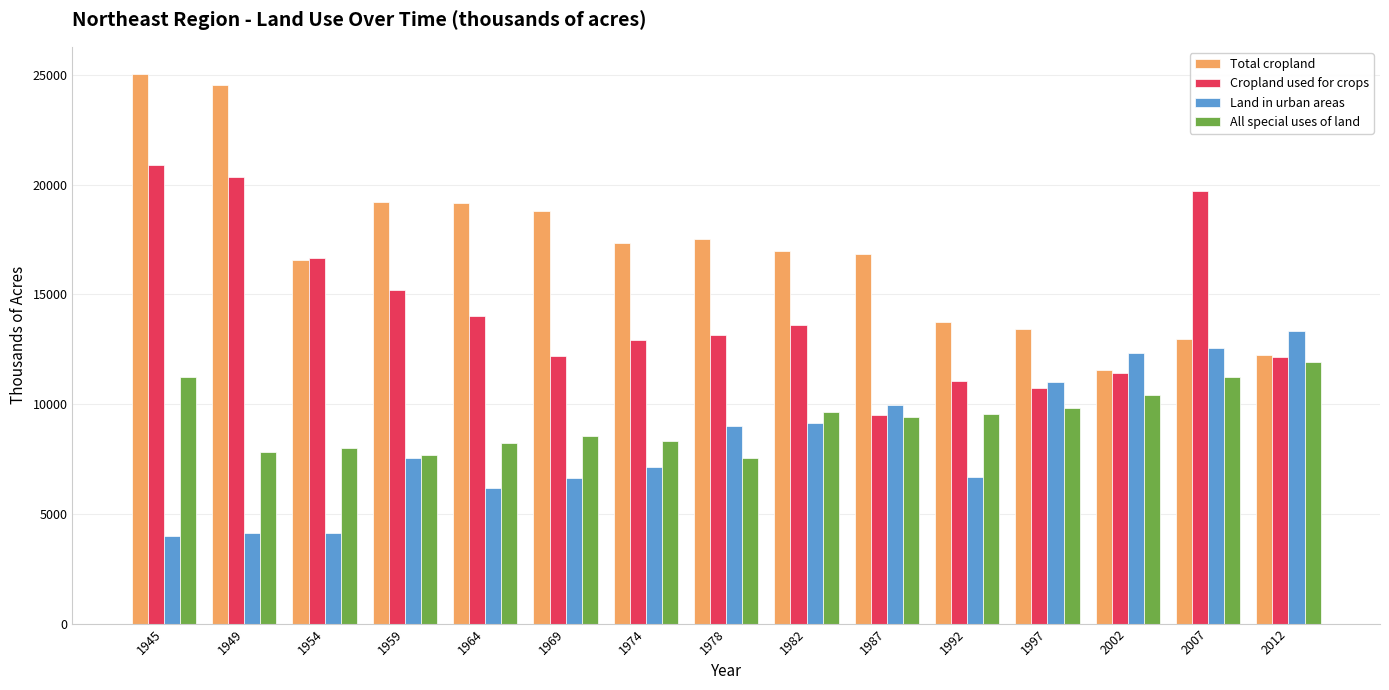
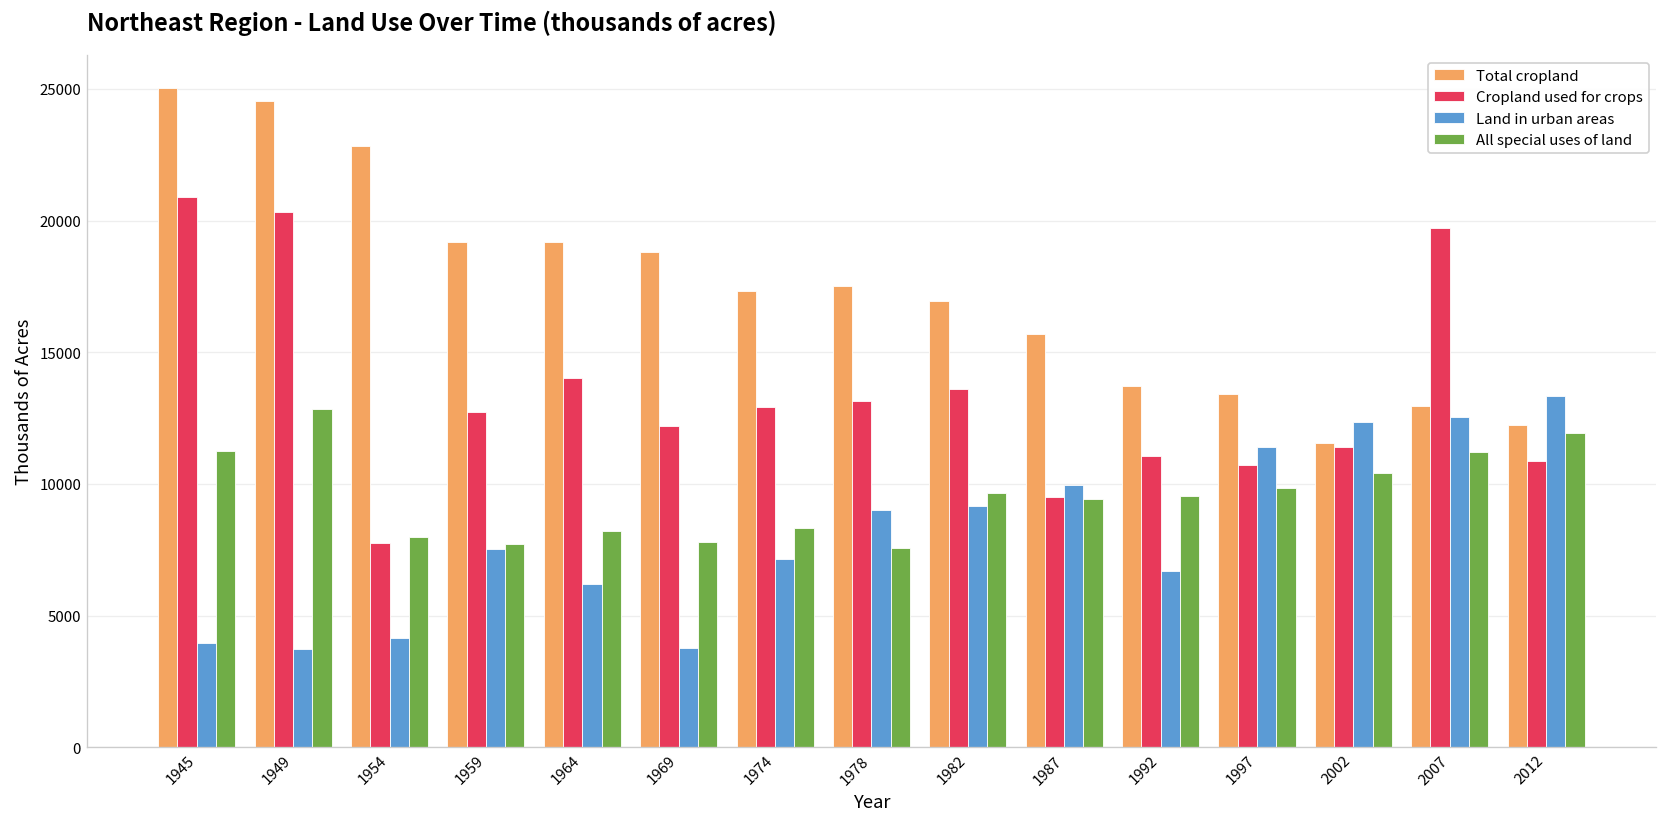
  {
    "Total cropland": {
      "1945": 25000,
      "1949": 24600,
-     "1954": 16600,
+     "1954": 22800,
      "1959": 19200,
      "1964": 19200,
      "1969": 18800,
      "1974": 17300,
      "1978": 17500,
      "1982": 17000,
-     "1987": 16900,
+     "1987": 15700,
      "1992": 13700,
      "1997": 13400,
      "2002": 11500,
      "2007": 13000,
      "2012": 12200
    },
    "Cropland used for crops": {
      "1945": 20900,
      "1949": 20300,
-     "1954": 16600,
-     "1959": 15200,
+     "1954": 7700,
+     "1959": 12700,
      "1964": 14000,
      "1969": 12200,
      "1974": 12900,
      "1978": 13200,
      "1982": 13600,
      "1987": 9500,
      "1992": 11100,
      "1997": 10700,
      "2002": 11400,
      "2007": 19700,
-     "2012": 12100
+     "2012": 10900
    },
    "Land in urban areas": {
      "1945": 4000,
-     "1949": 4100,
+     "1949": 3700,
      "1954": 4100,
      "1959": 7500,
      "1964": 6200,
-     "1969": 6600,
+     "1969": 3800,
      "1974": 7200,
      "1978": 9000,
      "1982": 9200,
      "1987": 9900,
      "1992": 6700,
-     "1997": 11000,
+     "1997": 11400,
      "2002": 12300,
      "2007": 12500,
      "2012": 13300
    },
    "All special uses of land": {
      "1945": 11300,
-     "1949": 7800,
+     "1949": 12900,
      "1954": 8000,
      "1959": 7700,
      "1964": 8200,
-     "1969": 8500,
+     "1969": 7800,
      "1974": 8300,
      "1978": 7600,
      "1982": 9600,
      "1987": 9400,
      "1992": 9500,
      "1997": 9800,
      "2002": 10400,
      "2007": 11200,
      "2012": 11900
    }
  }
